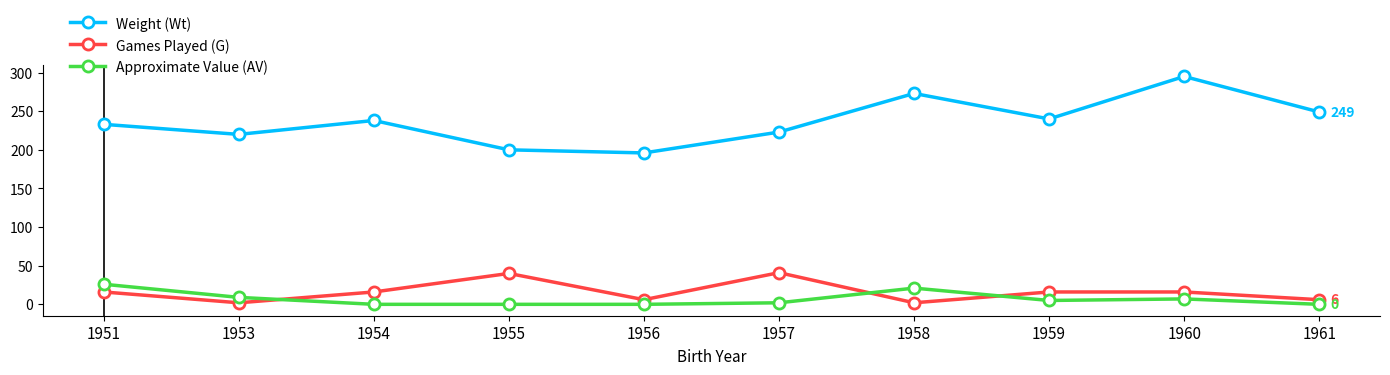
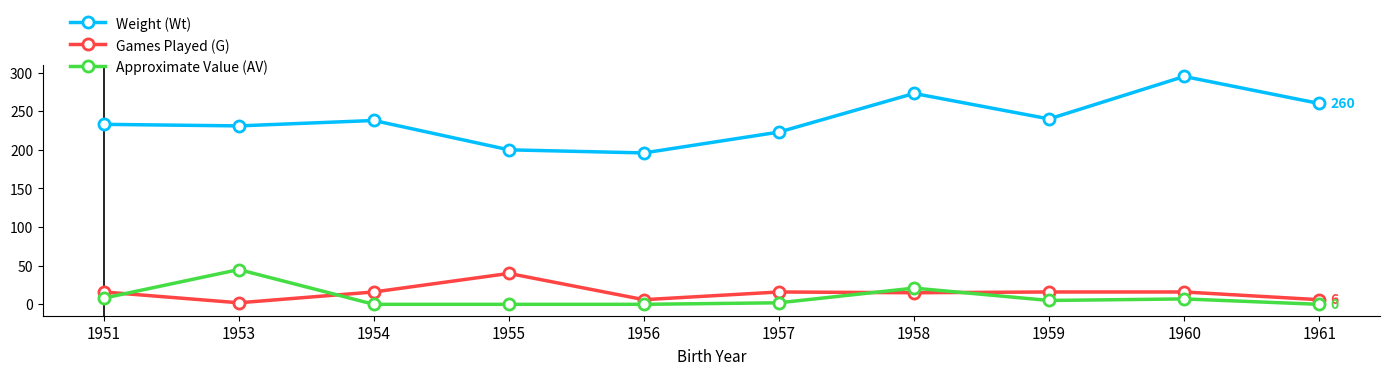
  {
    "Weight (Wt)": {
-     "1953": 220,
-     "1961": 249
+     "1953": 230,
+     "1961": 260
    },
    "Games Played (G)": {
      "1951": 20,
      "1953": 0,
      "1954": 20,
      "1955": 40,
      "1956": 10,
-     "1957": 40,
-     "1958": 0,
+     "1957": 20,
+     "1958": 20,
      "1959": 20,
      "1960": 20
    },
    "Approximate Value (AV)": {
-     "1951": 30,
-     "1953": 10,
+     "1951": 10,
+     "1953": 50,
      "1954": 0,
      "1955": 0,
      "1956": 0,
      "1957": 0,
      "1958": 20,
      "1959": 10,
      "1960": 10
    }
  }
